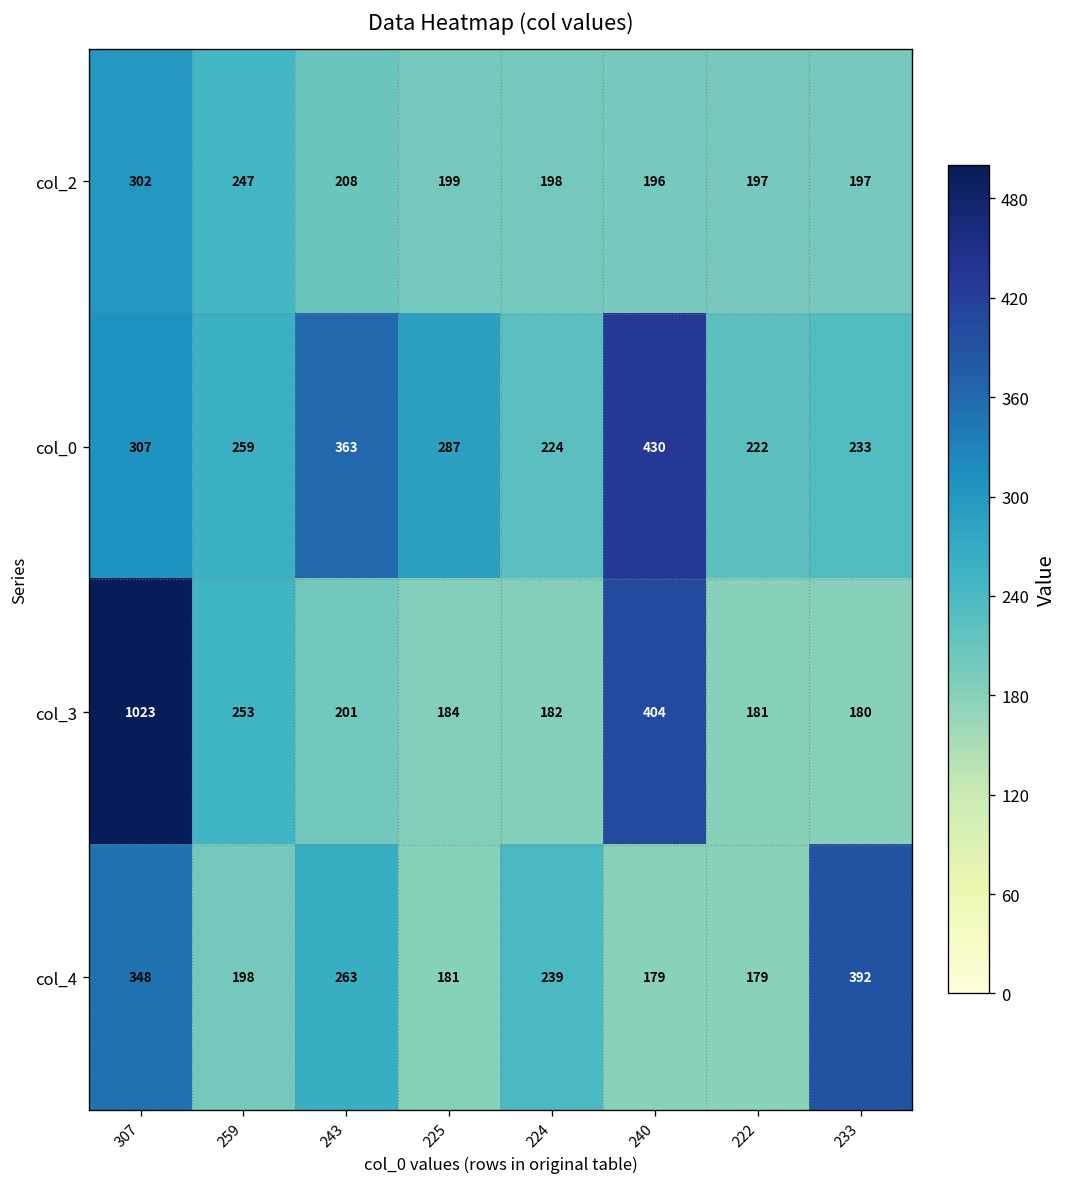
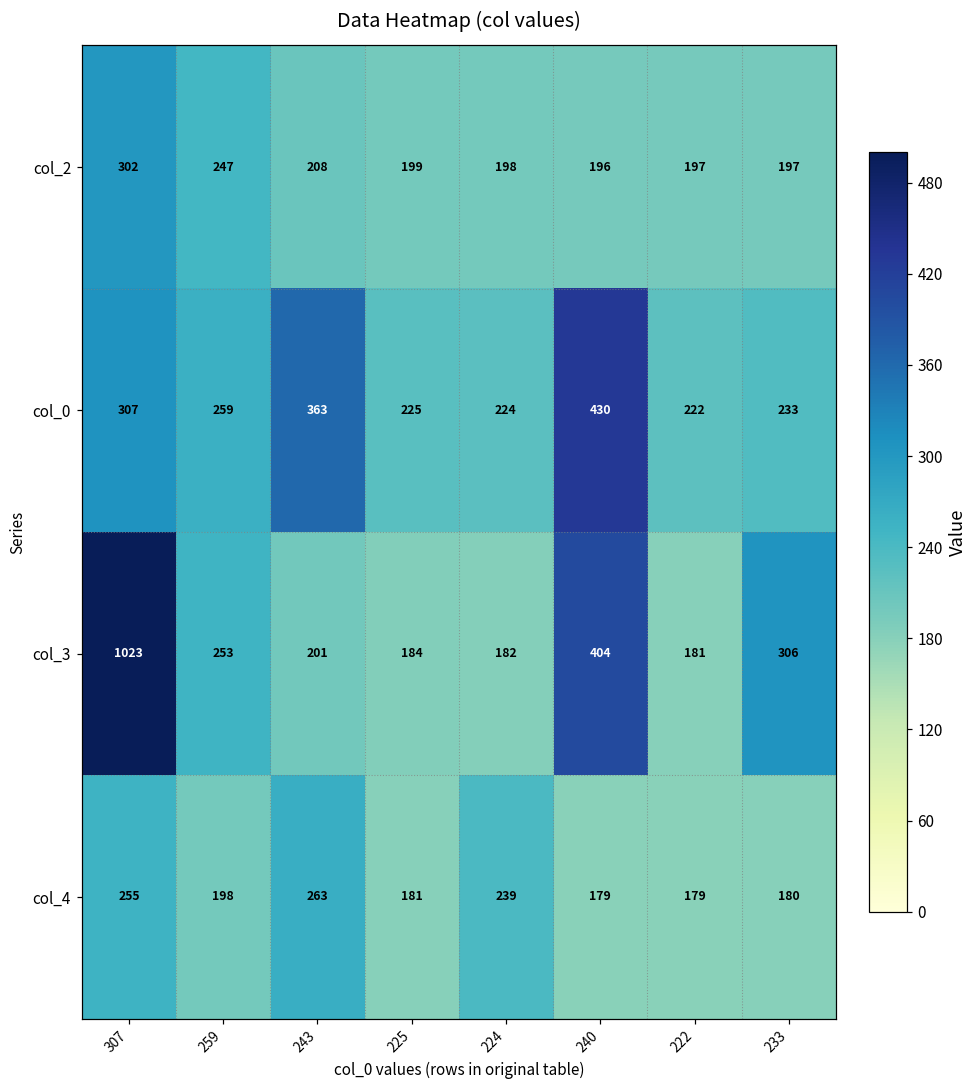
  {
    "col_2": {
      "307": 302,
      "259": 247,
      "243": 208,
      "225": 199,
      "224": 198,
      "240": 196,
      "222": 197,
      "233": 197
    },
    "col_0": {
      "307": 307,
      "259": 259,
      "243": 363,
-     "225": 287,
+     "225": 225,
      "224": 224,
      "240": 430,
      "222": 222,
      "233": 233
    },
    "col_3": {
      "307": 1023,
      "259": 253,
      "243": 201,
      "225": 184,
      "224": 182,
      "240": 404,
      "222": 181,
-     "233": 180
+     "233": 306
    },
    "col_4": {
-     "307": 348,
+     "307": 255,
      "259": 198,
      "243": 263,
      "225": 181,
      "224": 239,
      "240": 179,
      "222": 179,
-     "233": 392
+     "233": 180
    }
  }
